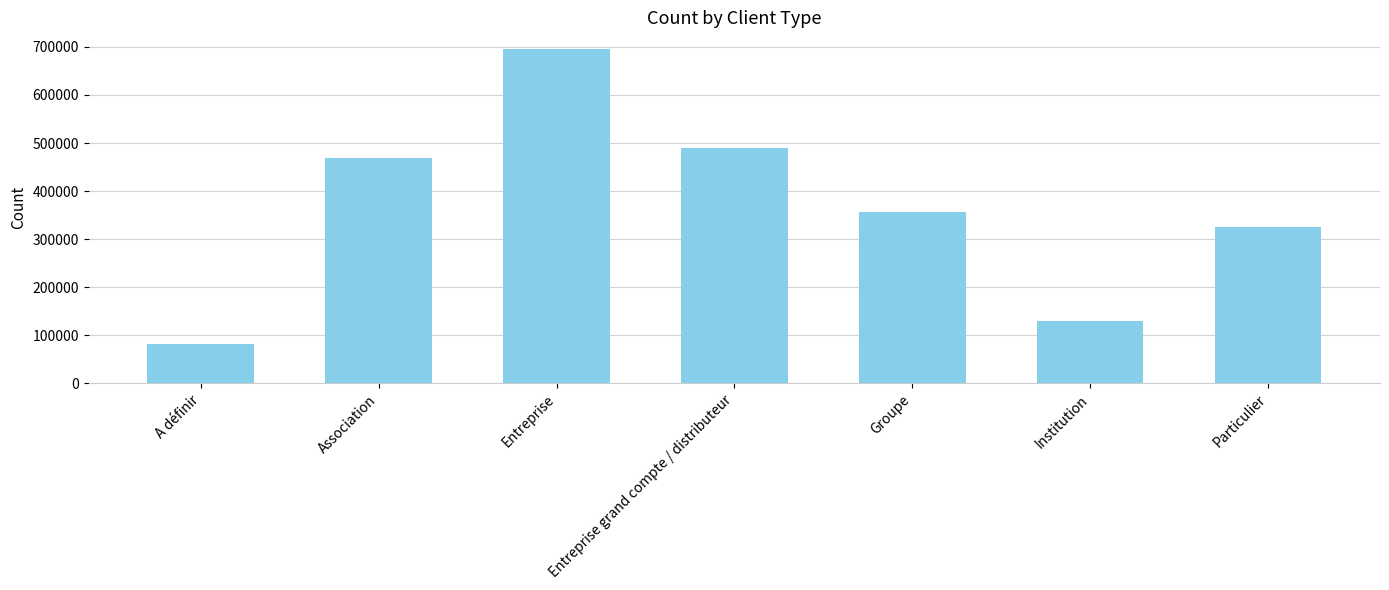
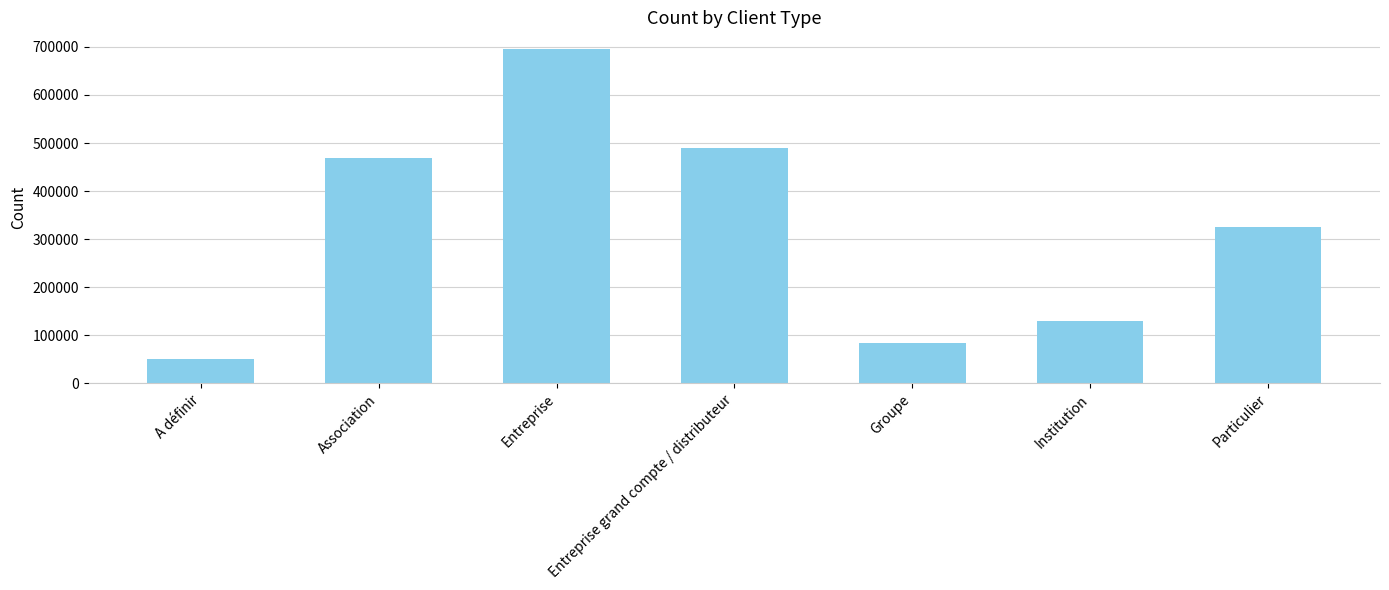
  {
-   "A définir": 80000,
+   "A définir": 50000,
    "Association": 470000,
    "Entreprise": 700000,
    "Entreprise grand compte / distributeur": 490000,
-   "Groupe": 360000,
+   "Groupe": 80000,
    "Institution": 130000,
    "Particulier": 330000
  }
